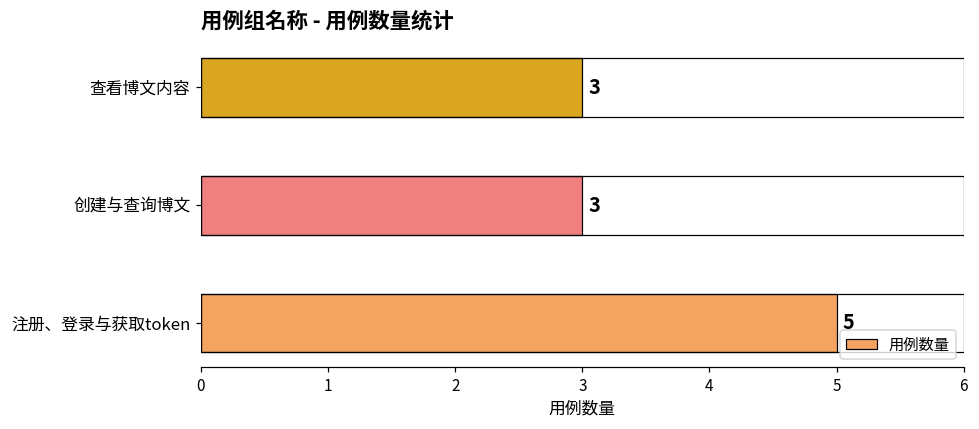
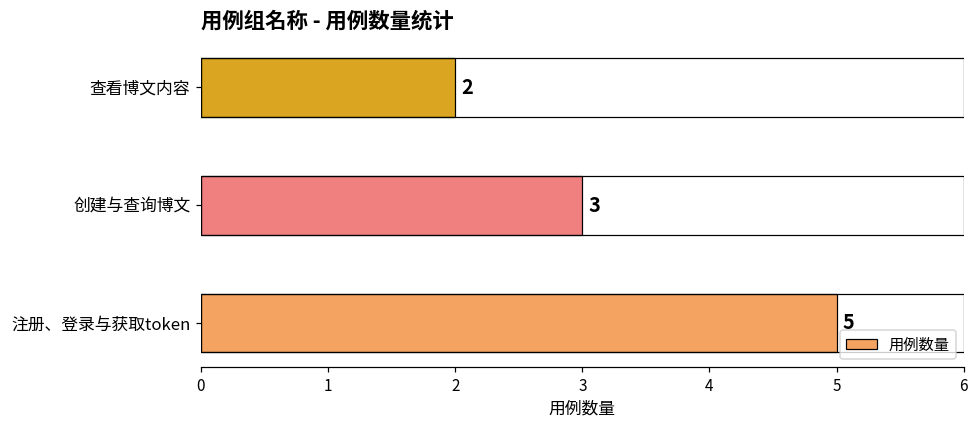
  {
-   "查看博文内容": 3,
+   "查看博文内容": 2,
    "创建与查询博文": 3
  }
